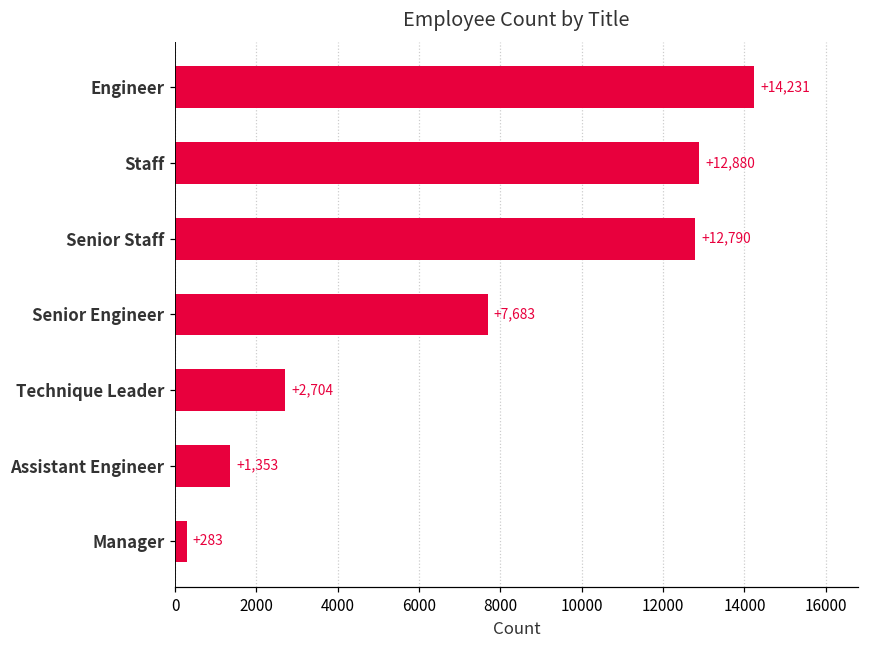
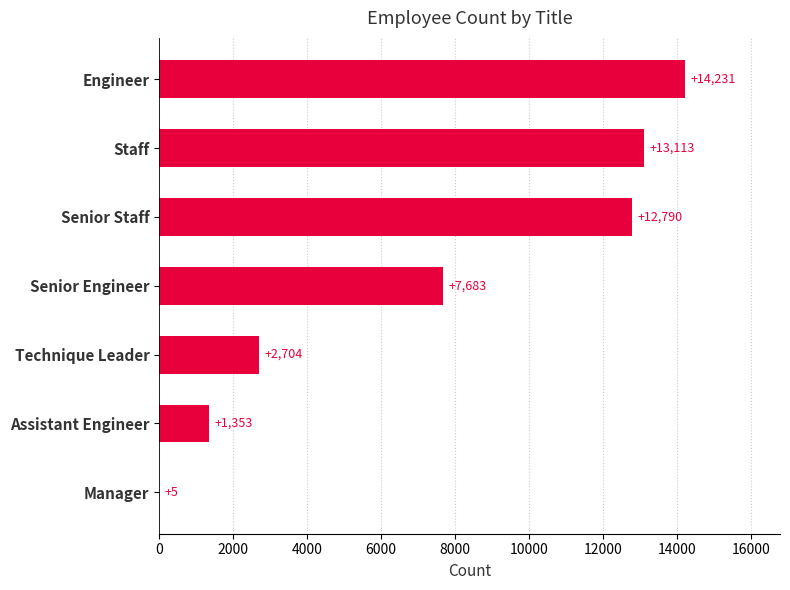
  {
    "Engineer": "+14,231",
-   "Staff": "+12,880",
+   "Staff": "+13,113",
    "Senior Staff": "+12,790",
    "Senior Engineer": "+7,683",
    "Technique Leader": "+2,704",
    "Assistant Engineer": "+1,353",
-   "Manager": "+283"
+   "Manager": "+5"
  }
